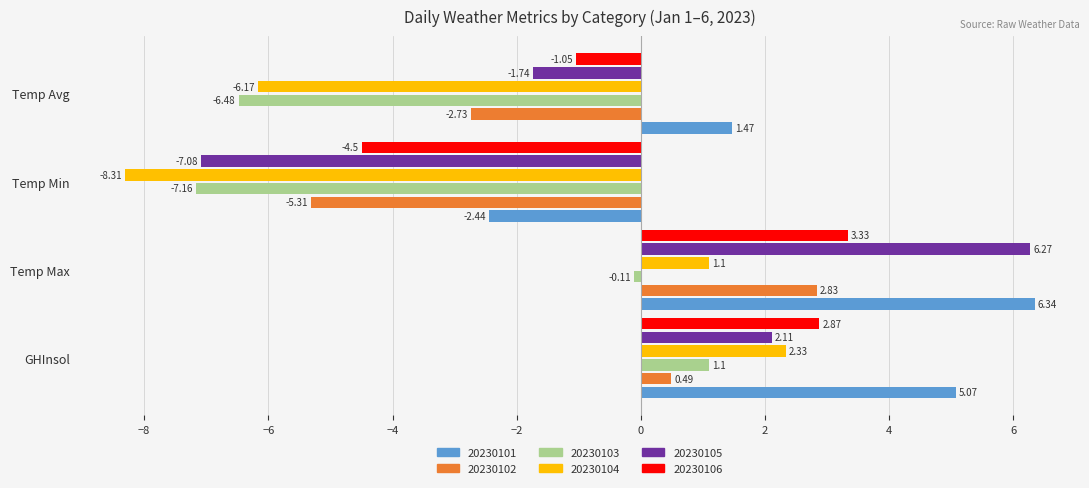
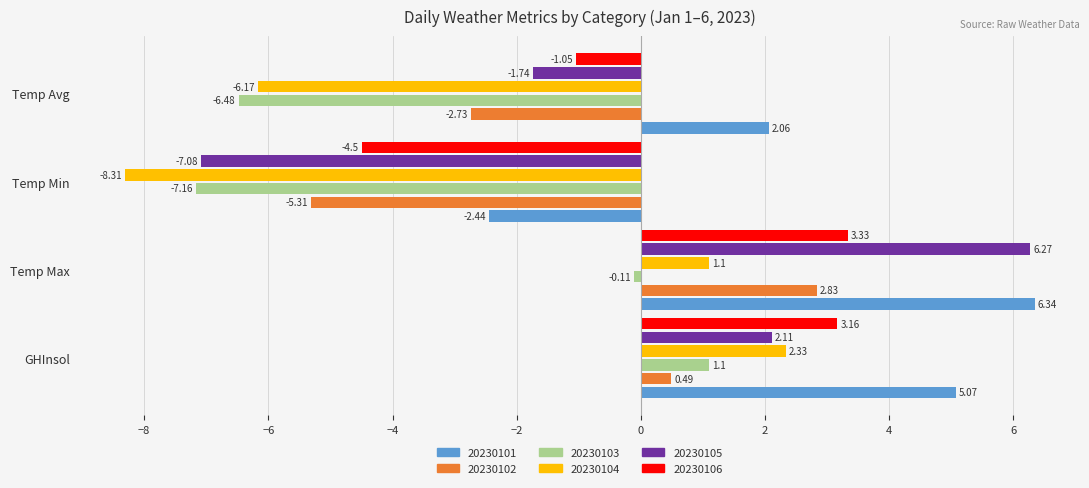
  {
    "20230101": {
-     "Temp Avg": 1.47,
+     "Temp Avg": 2.06,
      "Temp Min": -2.44,
      "Temp Max": 6.34,
      "GHInsol": 5.07
    },
    "20230102": {
      "Temp Avg": -2.73,
      "Temp Min": -5.31,
      "Temp Max": 2.83,
      "GHInsol": 0.49
    },
    "20230103": {
      "Temp Avg": -6.48,
      "Temp Min": -7.16,
      "Temp Max": -0.11,
      "GHInsol": 1.1
    },
    "20230104": {
      "Temp Avg": -6.17,
      "Temp Min": -8.31,
      "Temp Max": 1.1,
      "GHInsol": 2.33
    },
    "20230105": {
      "Temp Avg": -1.74,
      "Temp Min": -7.08,
      "Temp Max": 6.27,
      "GHInsol": 2.11
    },
    "20230106": {
      "Temp Avg": -1.05,
      "Temp Min": -4.5,
      "Temp Max": 3.33,
-     "GHInsol": 2.87
+     "GHInsol": 3.16
    }
  }
